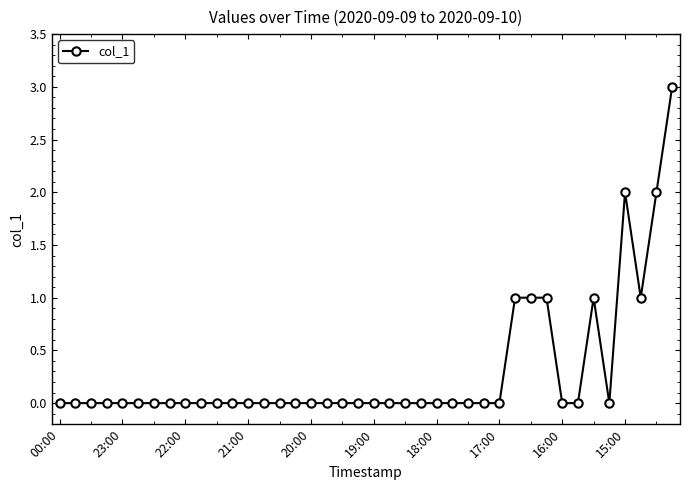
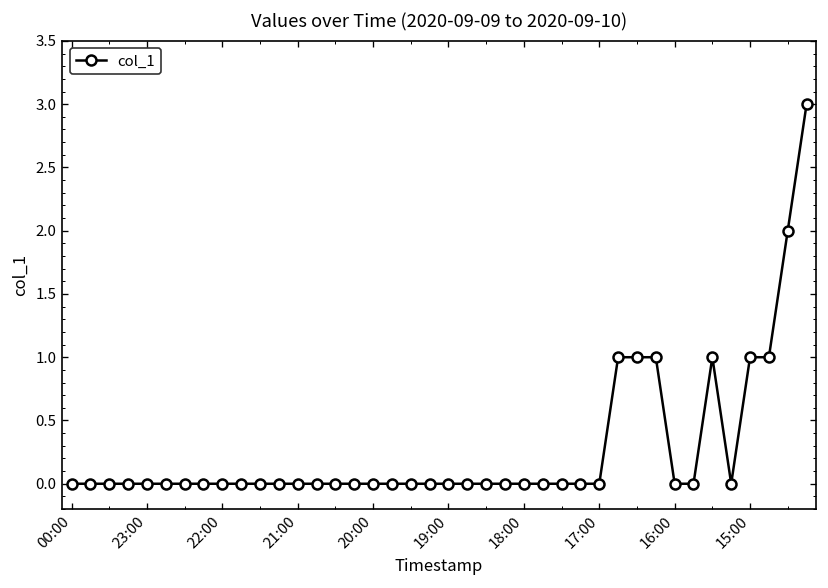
  {
    "00:00": 0,
    "23:00": 0,
    "22:00": 0,
    "21:00": 0,
    "20:00": 0,
    "19:00": 0,
    "18:00": 0,
    "17:00": 0,
    "16:00": 0,
-   "15:00": 2
+   "15:00": 1
  }
